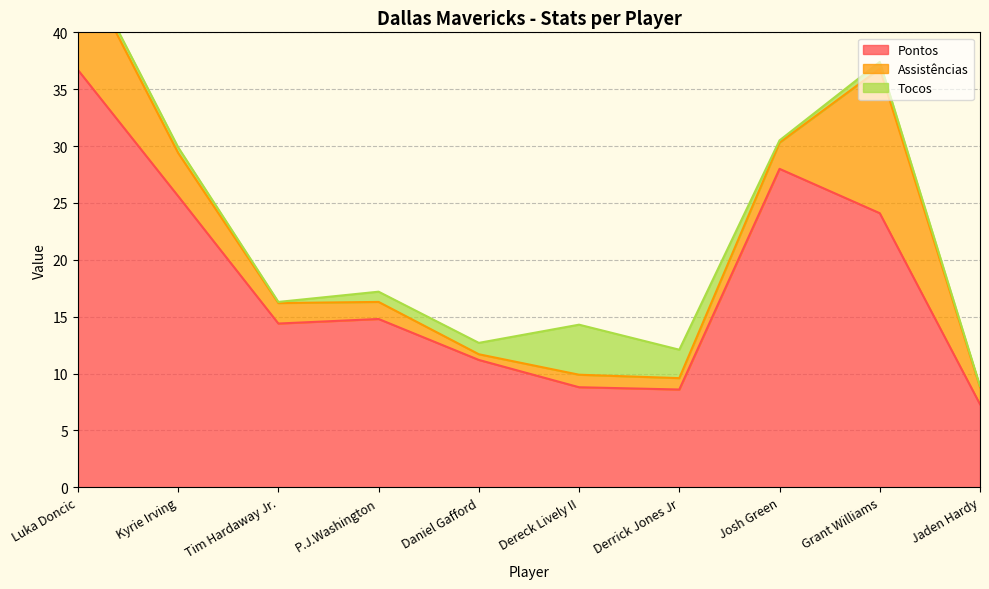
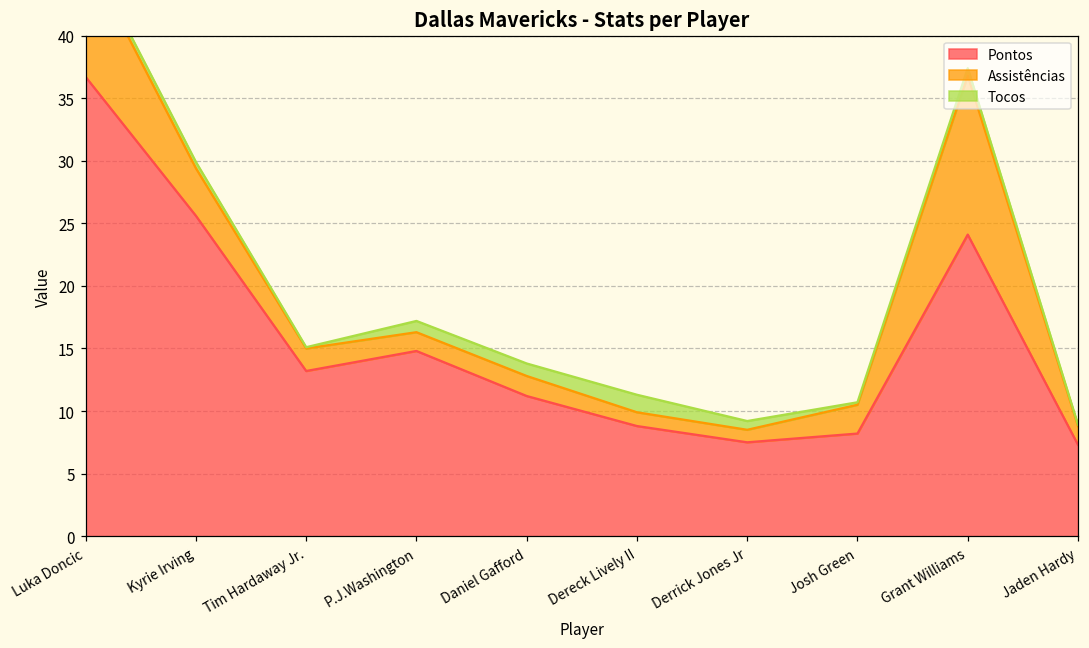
  {
    "Pontos": {
      "Luka Doncic": 36.7,
      "Kyrie Irving": 25.6,
-     "Tim Hardaway Jr.": 14.4,
+     "Tim Hardaway Jr.": 13.2,
      "P.J.Washington": 14.8,
      "Daniel Gafford": 11.2,
      "Dereck Lively II": 8.8,
-     "Derrick Jones Jr": 8.6,
-     "Josh Green": 28.0,
+     "Derrick Jones Jr": 7.5,
+     "Josh Green": 8.2,
      "Grant Williams": 24.1,
      "Jaden Hardy": 7.3
    },
    "Assistências": {
      "Kyrie Irving": 3.8,
      "P.J.Washington": 1.5,
-     "Daniel Gafford": 0.5,
+     "Daniel Gafford": 1.6,
      "Dereck Lively II": 1.1,
      "Derrick Jones Jr": 1.0
    },
    "Tocos": {
      "Kyrie Irving": 0.5,
      "P.J.Washington": 0.9,
      "Daniel Gafford": 1.0,
-     "Dereck Lively II": 4.4,
-     "Derrick Jones Jr": 2.5
+     "Dereck Lively II": 1.4,
+     "Derrick Jones Jr": 0.7
    }
  }
